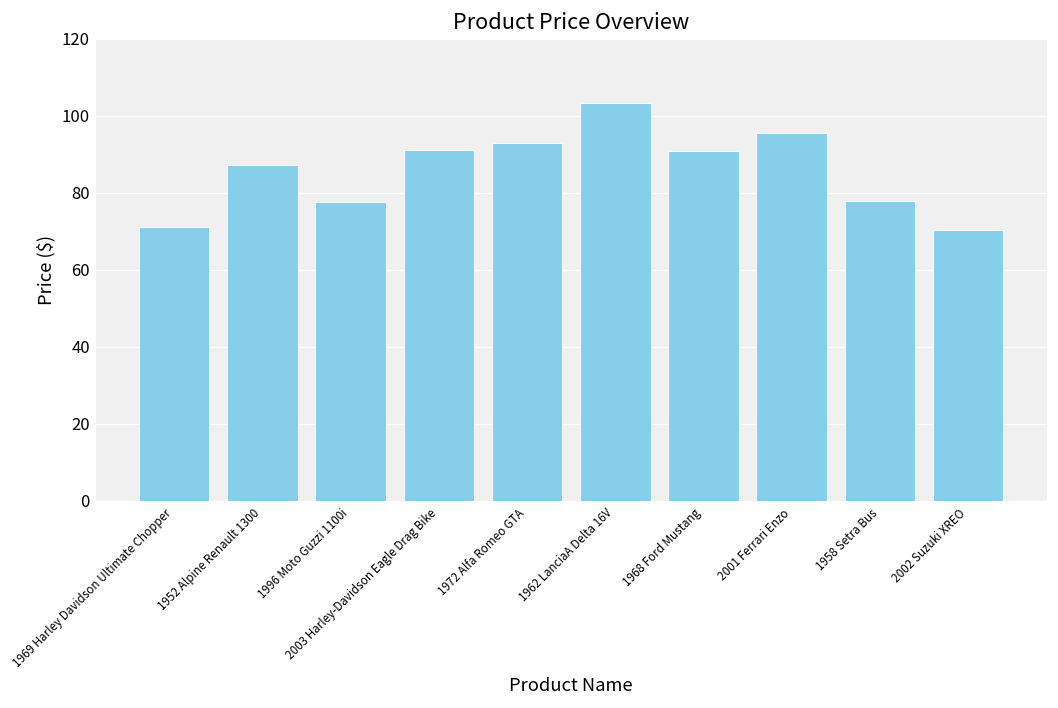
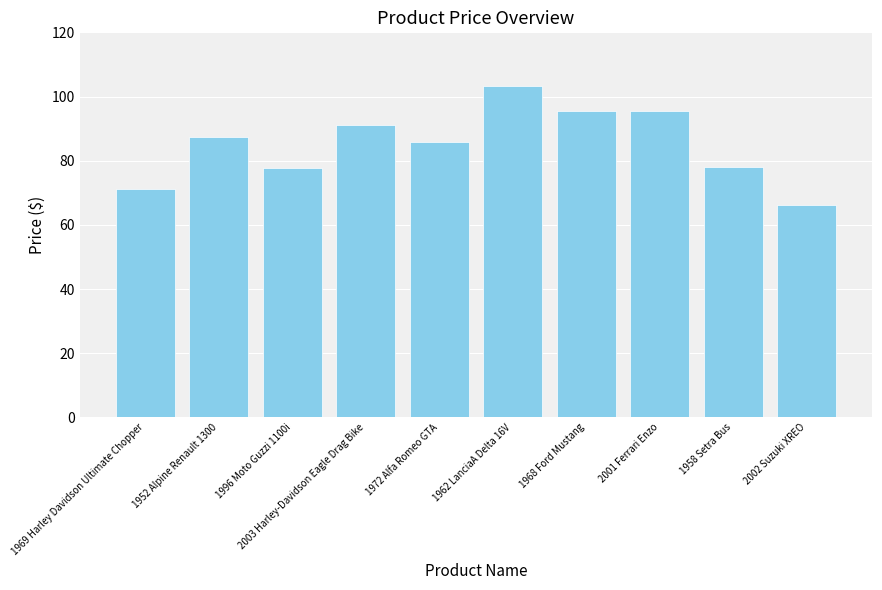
  {
    "1969 Harley Davidson Ultimate Chopper": 71,
    "1952 Alpine Renault 1300": 87,
    "1996 Moto Guzzi 1100i": 78,
    "2003 Harley-Davidson Eagle Drag Bike": 91,
-   "1972 Alfa Romeo GTA": 93,
+   "1972 Alfa Romeo GTA": 86,
    "1962 LanciaA Delta 16V": 103,
-   "1968 Ford Mustang": 91,
+   "1968 Ford Mustang": 95,
    "2001 Ferrari Enzo": 96,
    "1958 Setra Bus": 78,
-   "2002 Suzuki XREO": 70
+   "2002 Suzuki XREO": 66
  }
